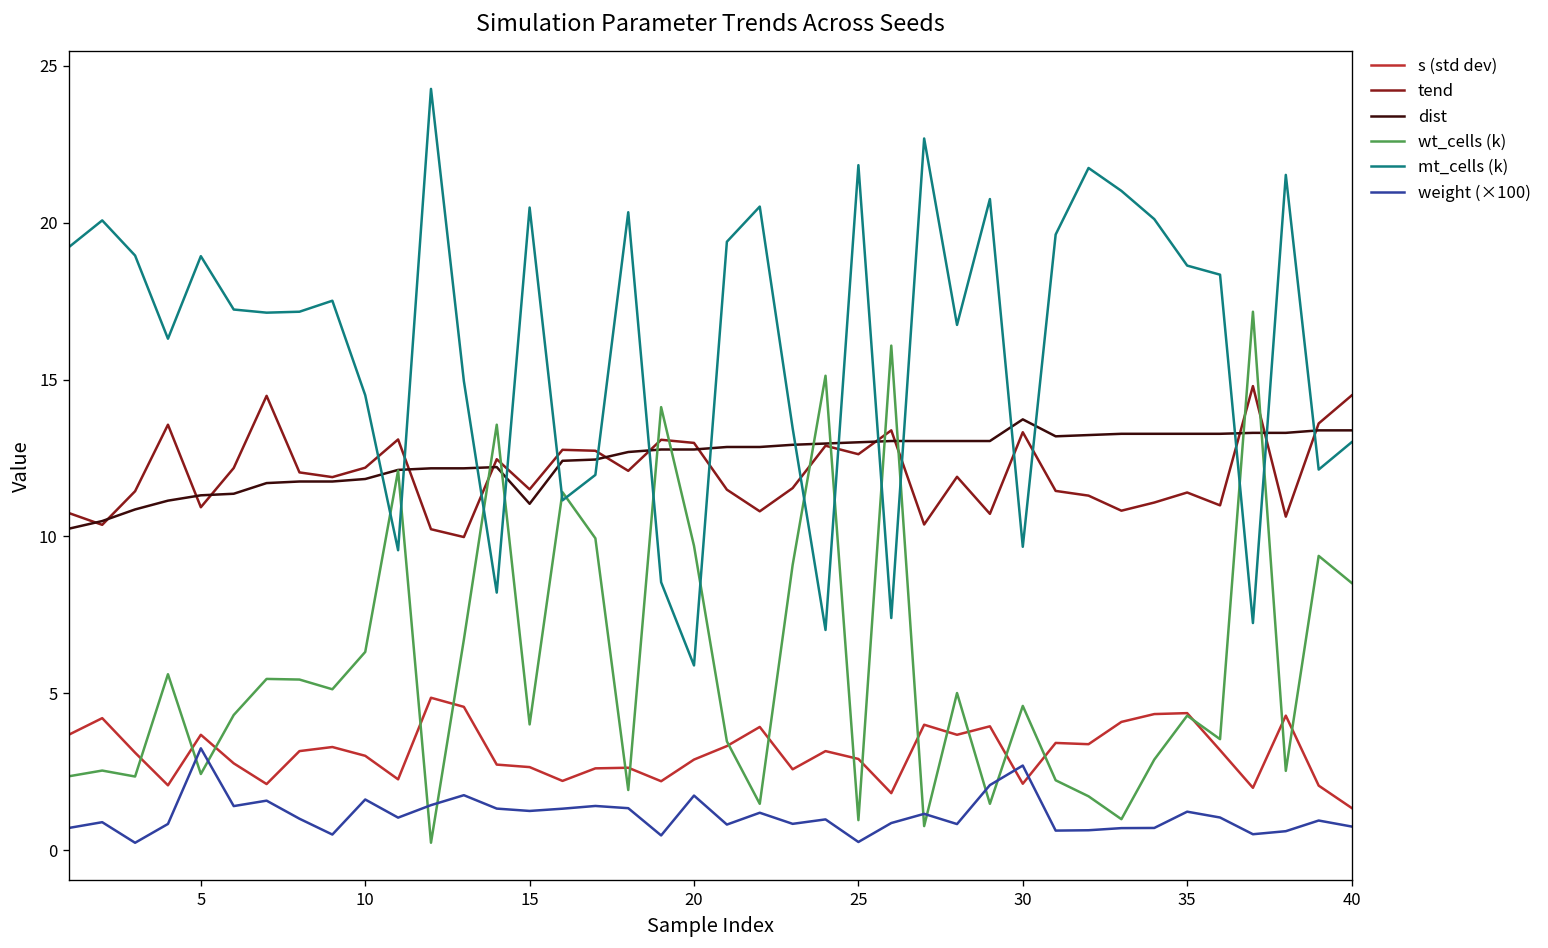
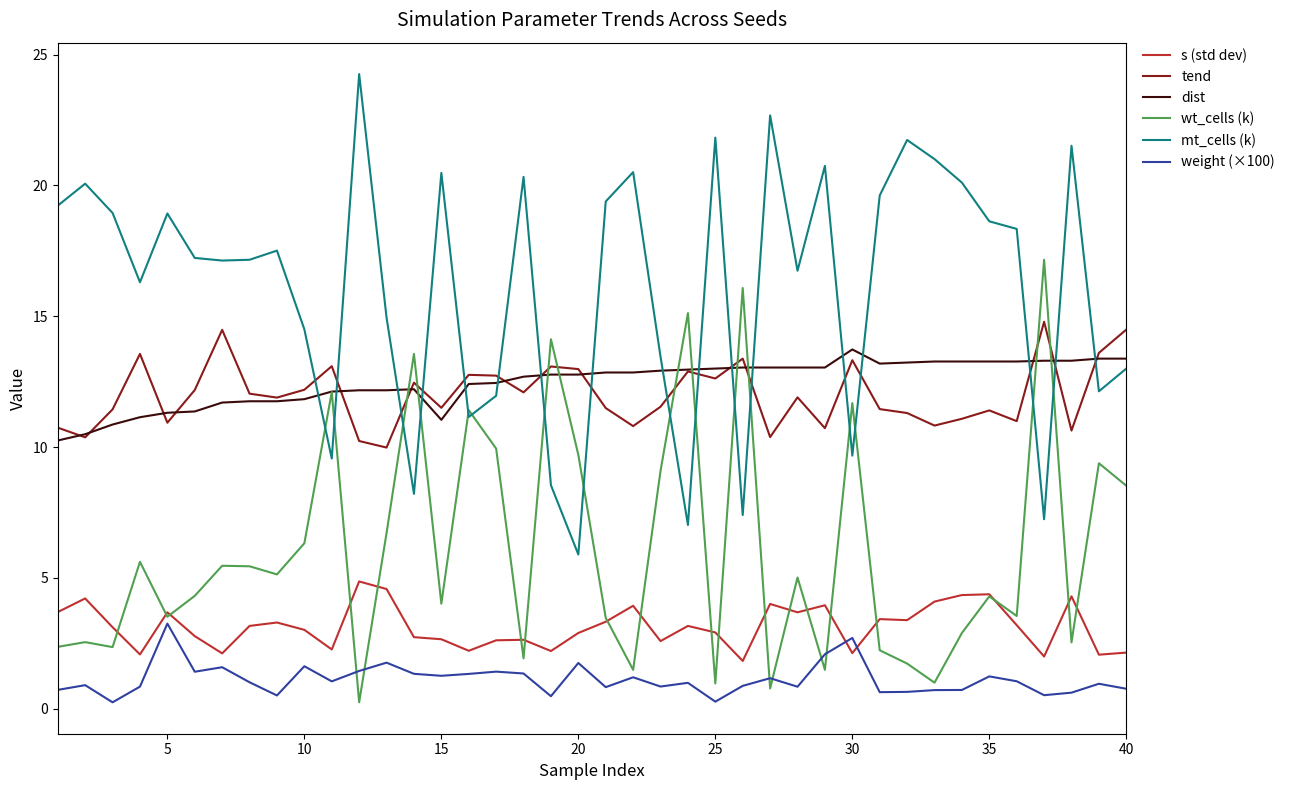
  {
    "s (std dev)": {
      "5": 3.7,
      "10": 3.0,
      "15": 2.7,
      "20": 2.9,
      "25": 2.9,
      "30": 2.1,
-     "40": 1.4
+     "40": 2.1
    },
    "tend": {
      "5": 10.9,
      "10": 12.2,
      "15": 11.5,
      "20": 13.0,
      "25": 12.6,
      "30": 13.3,
      "35": 11.4,
      "40": 14.5
    },
    "dist": {
      "5": 11.3,
      "10": 11.8,
      "15": 11.0,
      "20": 12.8,
      "25": 13.0,
      "30": 13.7,
      "35": 13.3,
      "40": 13.4
    },
    "wt_cells (k)": {
-     "5": 2.4,
+     "5": 3.5,
      "10": 6.3,
      "15": 4.0,
      "20": 9.7,
      "25": 1.0,
-     "30": 4.6,
+     "30": 11.7,
      "40": 8.5
    },
    "mt_cells (k)": {
      "5": 18.9,
      "10": 14.5,
      "15": 20.5,
      "20": 5.9,
      "25": 21.8,
      "30": 9.7,
      "35": 18.6,
      "40": 13.0
    },
    "weight (×100)": {
      "5": 3.2,
      "10": 1.6,
      "15": 1.3,
      "20": 1.7,
      "25": 0.3,
      "30": 2.7,
      "35": 1.2,
      "40": 0.8
    }
  }
